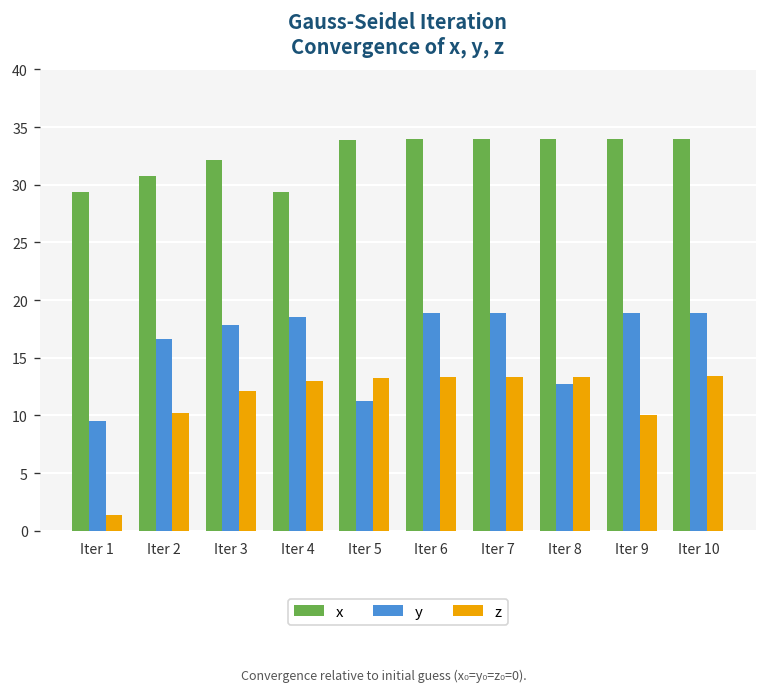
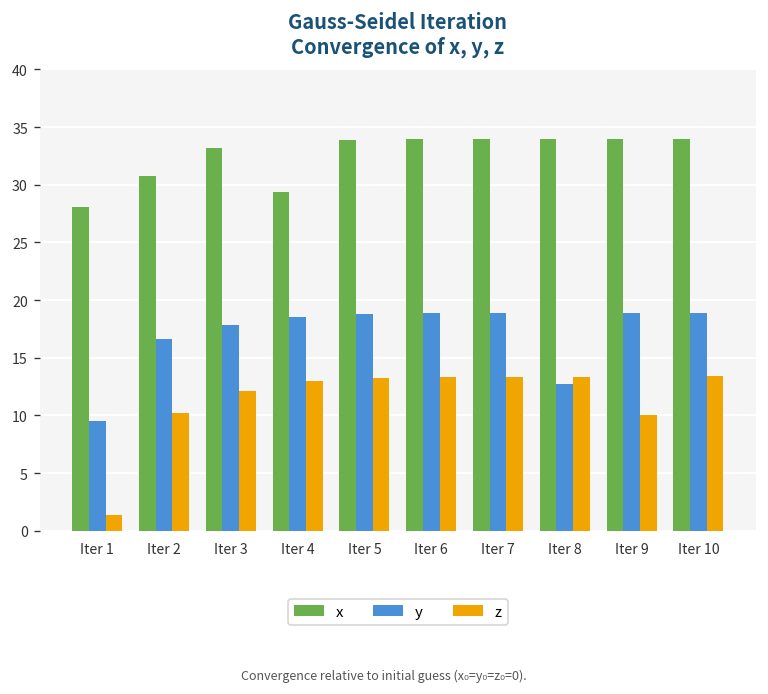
  {
    "x": {
-     "Iter 1": 29,
+     "Iter 1": 28,
      "Iter 2": 31,
-     "Iter 3": 32,
+     "Iter 3": 33,
      "Iter 4": 29,
      "Iter 5": 34,
      "Iter 6": 34,
      "Iter 7": 34,
      "Iter 8": 34,
      "Iter 9": 34,
      "Iter 10": 34
    },
    "y": {
      "Iter 1": 10,
      "Iter 2": 17,
      "Iter 3": 18,
      "Iter 4": 19,
-     "Iter 5": 11,
+     "Iter 5": 19,
      "Iter 6": 19,
      "Iter 7": 19,
      "Iter 8": 13,
      "Iter 9": 19,
      "Iter 10": 19
    },
    "z": {
      "Iter 1": 1,
      "Iter 2": 10,
      "Iter 3": 12,
      "Iter 4": 13,
      "Iter 5": 13,
      "Iter 6": 13,
      "Iter 7": 13,
      "Iter 8": 13,
      "Iter 9": 10,
      "Iter 10": 13
    }
  }
